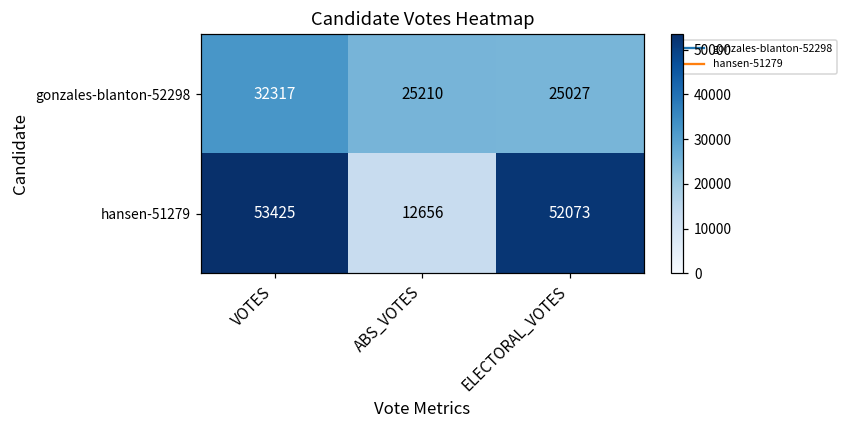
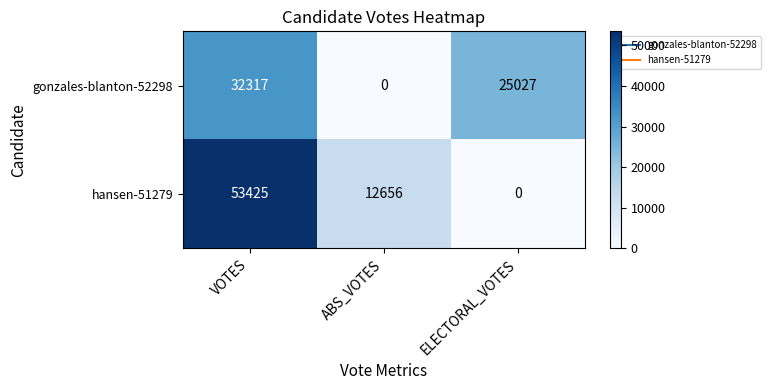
  {
    "gonzales-blanton-52298": {
      "VOTES": 32317,
-     "ABS_VOTES": 25210,
+     "ABS_VOTES": 0,
      "ELECTORAL_VOTES": 25027
    },
    "hansen-51279": {
      "VOTES": 53425,
      "ABS_VOTES": 12656,
-     "ELECTORAL_VOTES": 52073
+     "ELECTORAL_VOTES": 0
    }
  }
